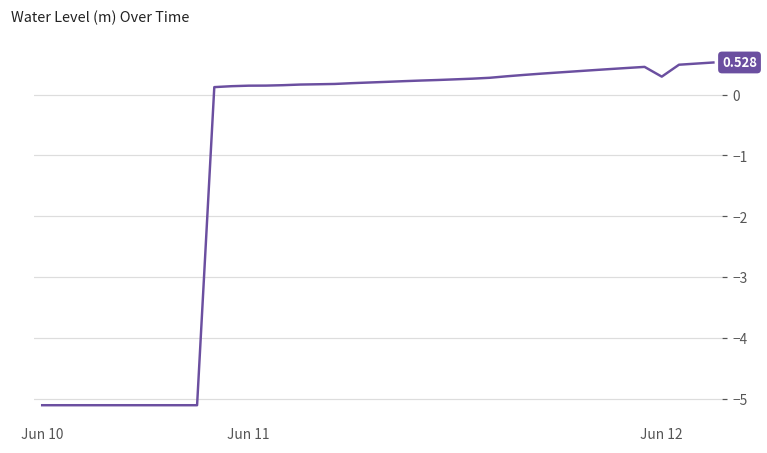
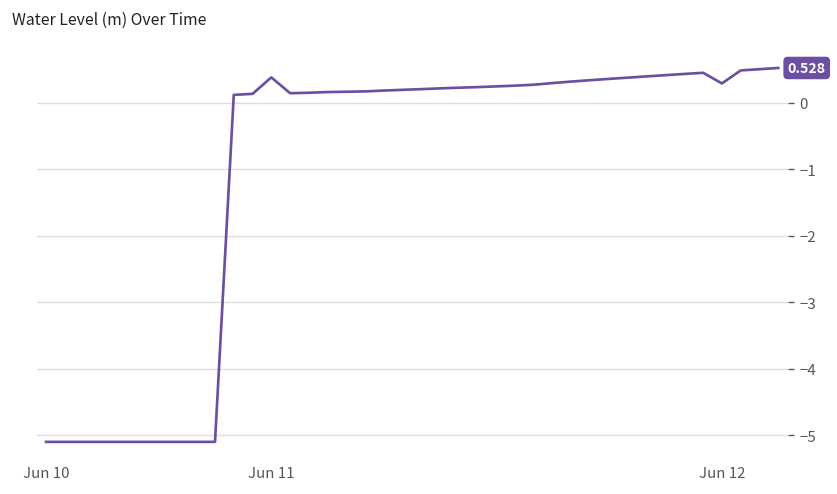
  {
    "Jun 10": -5.1,
-   "Jun 11": 0.1,
+   "Jun 11": 0.4,
    "Jun 12": 0.3
  }
